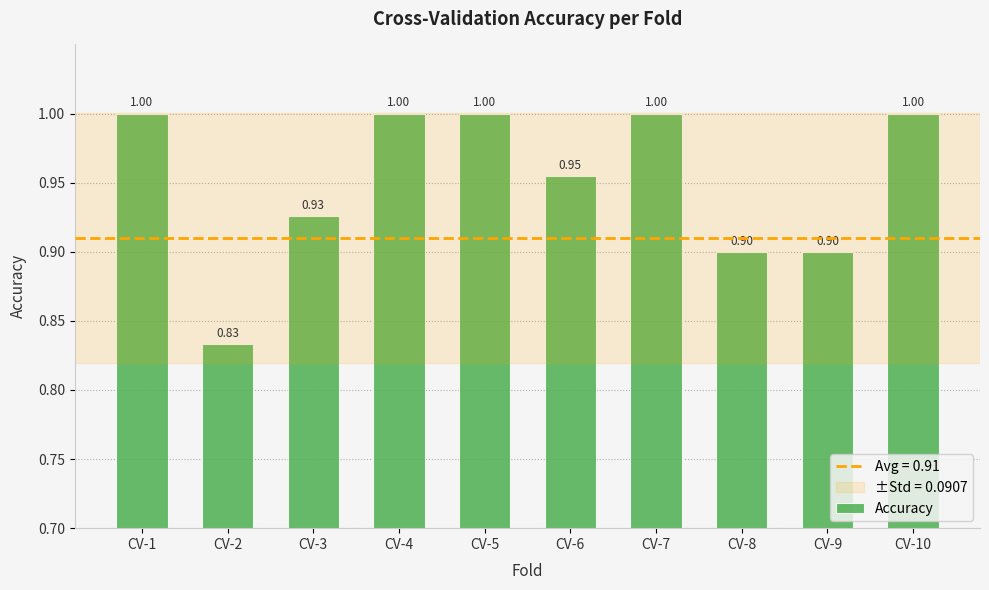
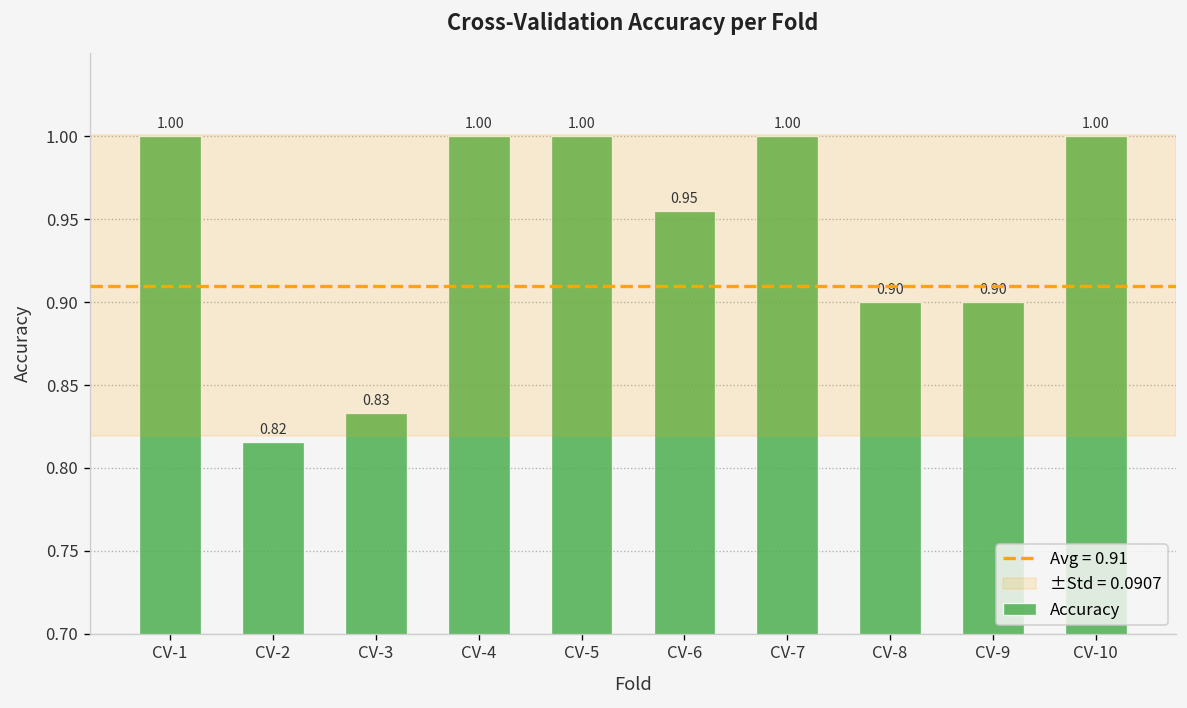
  {
    "CV-1": 1.00,
-   "CV-2": 0.83,
-   "CV-3": 0.93,
+   "CV-2": 0.82,
+   "CV-3": 0.83,
    "CV-4": 1.00,
    "CV-5": 1.00,
    "CV-6": 0.95,
    "CV-7": 1.00,
    "CV-8": 0.90,
    "CV-9": 0.90,
    "CV-10": 1.00
  }
